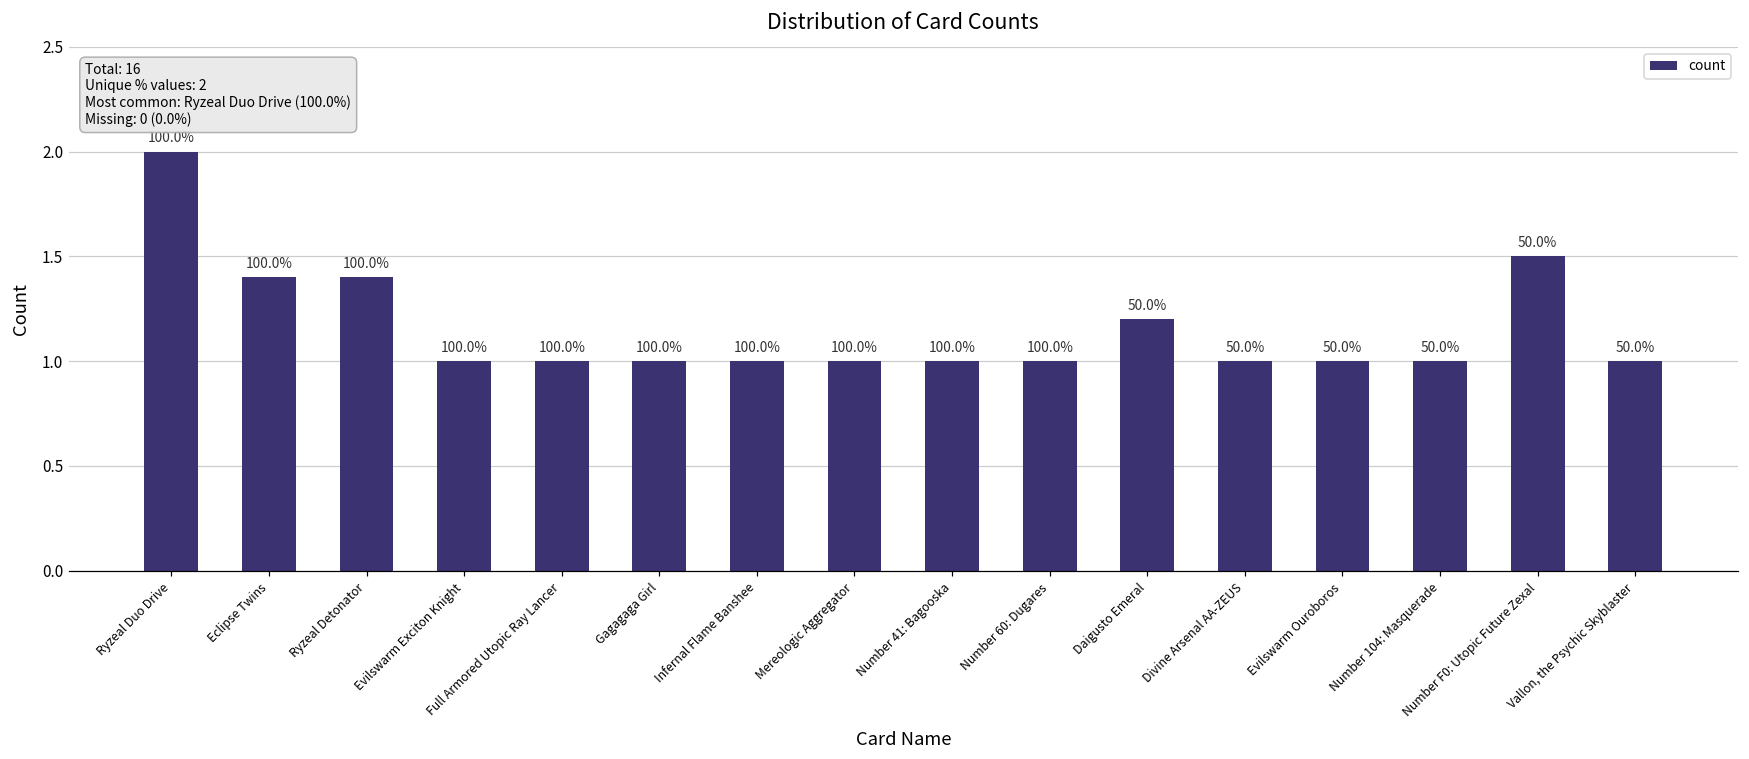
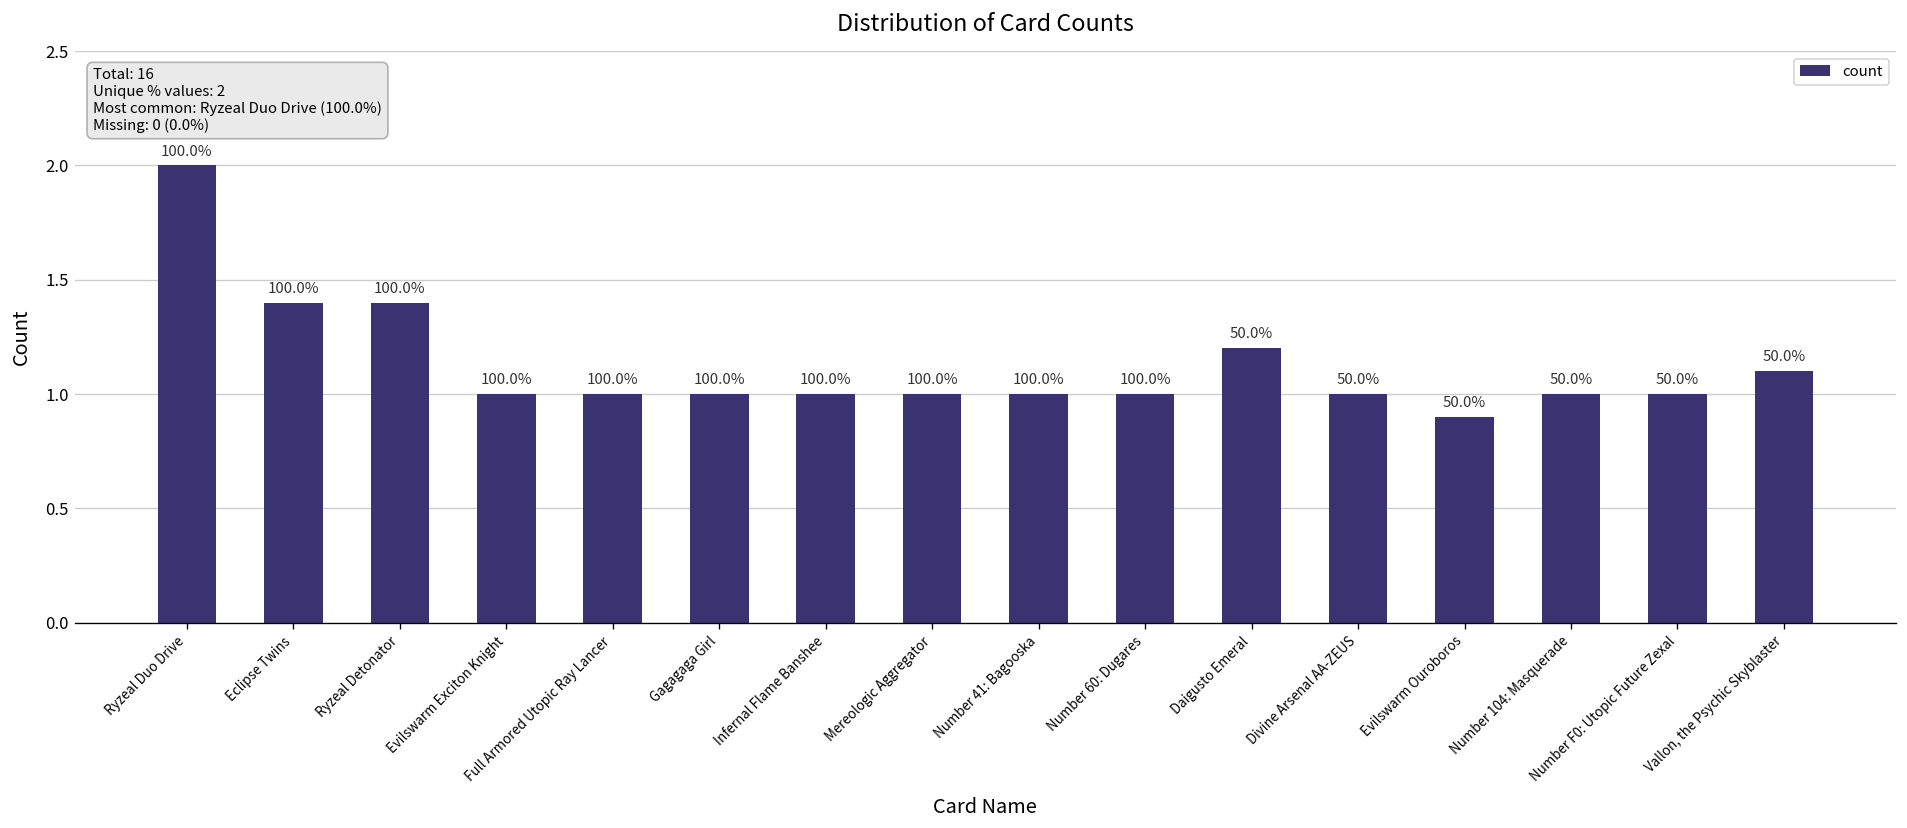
  {
-   "Evilswarm Ouroboros": 1.0,
-   "Number F0: Utopic Future Zexal": 1.5,
-   "Vallon, the Psychic Skyblaster": 1.0
+   "Evilswarm Ouroboros": 0.9,
+   "Number F0: Utopic Future Zexal": 1.0,
+   "Vallon, the Psychic Skyblaster": 1.1
  }
